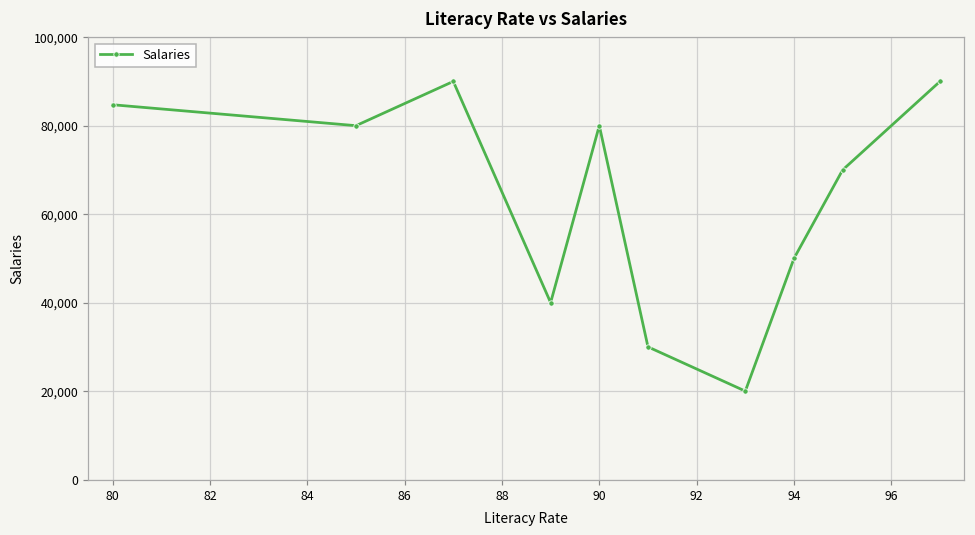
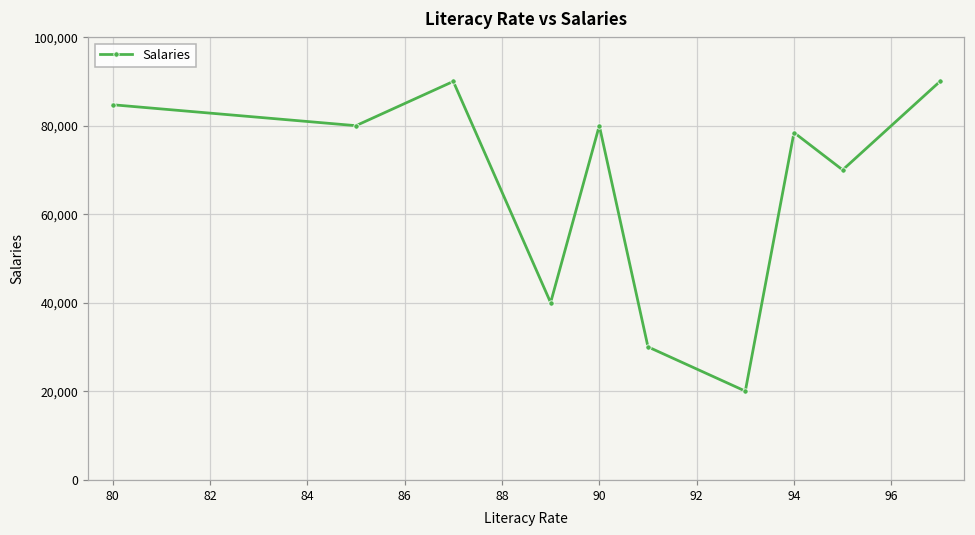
  {
    "80": "85,000",
    "90": "80,000",
-   "94": "50,000"
+   "94": "78,000"
  }
